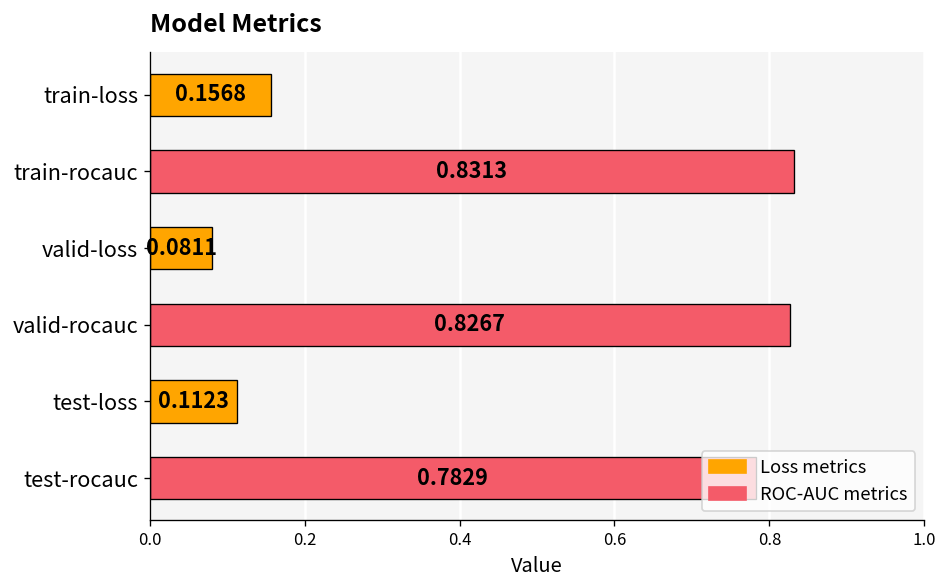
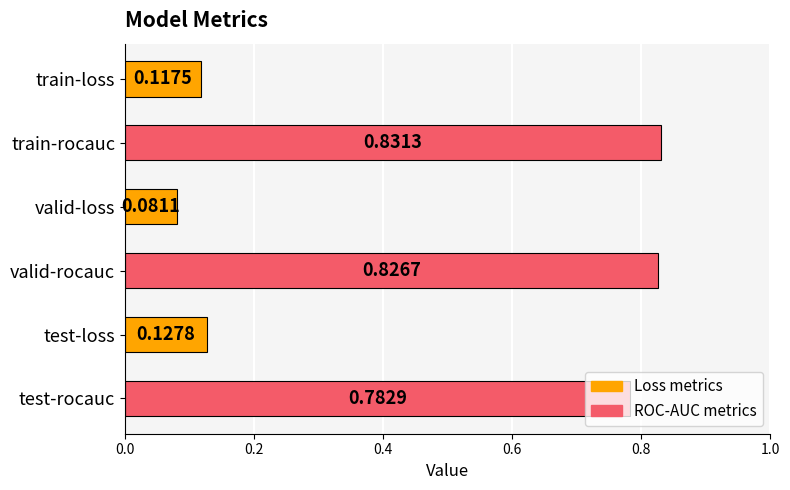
  {
-   "train-loss": 0.1568,
+   "train-loss": 0.1175,
    "train-rocauc": 0.8313,
    "valid-loss": 0.0811,
    "valid-rocauc": 0.8267,
-   "test-loss": 0.1123
+   "test-loss": 0.1278
  }
